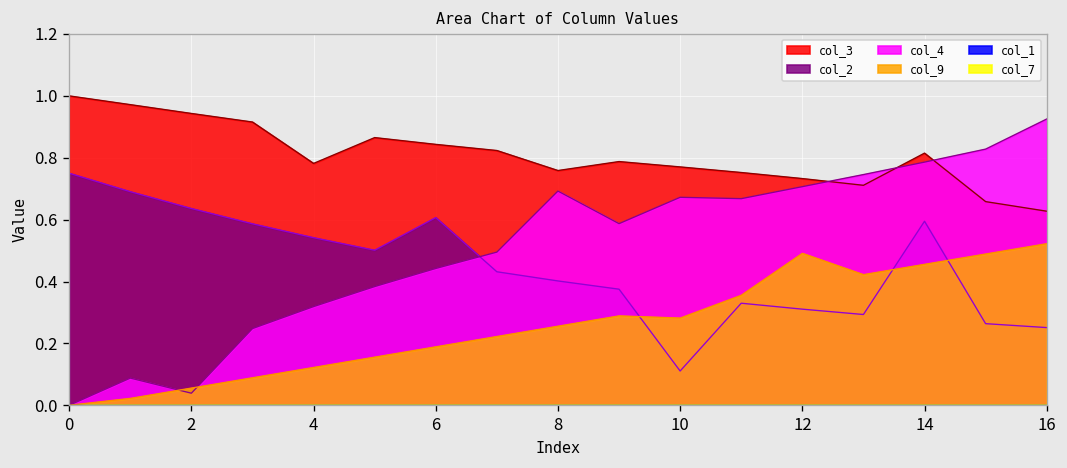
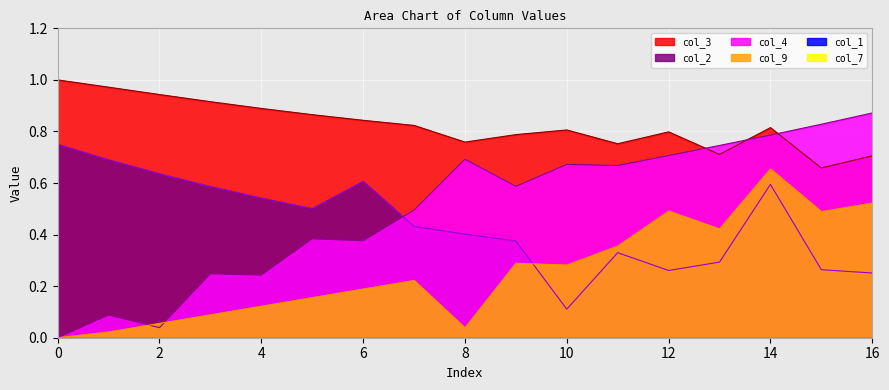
  {
    "col_3": {
      "0": 1.00,
      "2": 0.94,
-     "4": 0.78,
+     "4": 0.89,
      "6": 0.84,
      "8": 0.76,
-     "10": 0.77,
-     "12": 0.73,
+     "10": 0.81,
+     "12": 0.80,
      "14": 0.81,
-     "16": 0.63
+     "16": 0.71
    },
    "col_2": {
      "0": 0.75,
      "2": 0.64,
      "4": 0.54,
      "6": 0.61,
      "8": 0.40,
      "10": 0.11,
-     "12": 0.31,
+     "12": 0.26,
      "14": 0.59,
      "16": 0.25
    },
    "col_4": {
      "2": 0.04,
-     "4": 0.32,
-     "6": 0.44,
+     "4": 0.24,
+     "6": 0.38,
      "8": 0.69,
      "10": 0.67,
      "12": 0.71,
      "14": 0.79,
-     "16": 0.93
+     "16": 0.87
    },
    "col_9": {
      "2": 0.06,
      "4": 0.12,
      "6": 0.19,
-     "8": 0.26,
+     "8": 0.04,
      "10": 0.28,
      "12": 0.49,
-     "14": 0.46,
+     "14": 0.65,
      "16": 0.52
    },
    "col_7": {
      "2": 0.00,
      "4": 0.00,
      "6": 0.00,
      "8": 0.00,
      "10": 0.00,
      "12": 0.00,
      "14": 0.00,
      "16": 0.00
    }
  }
